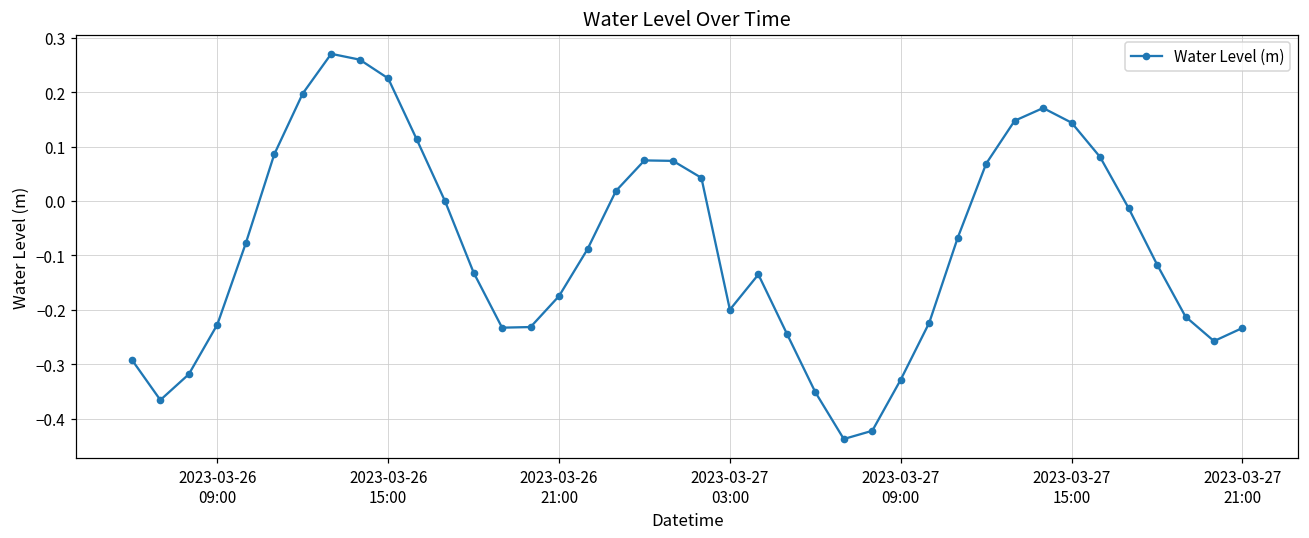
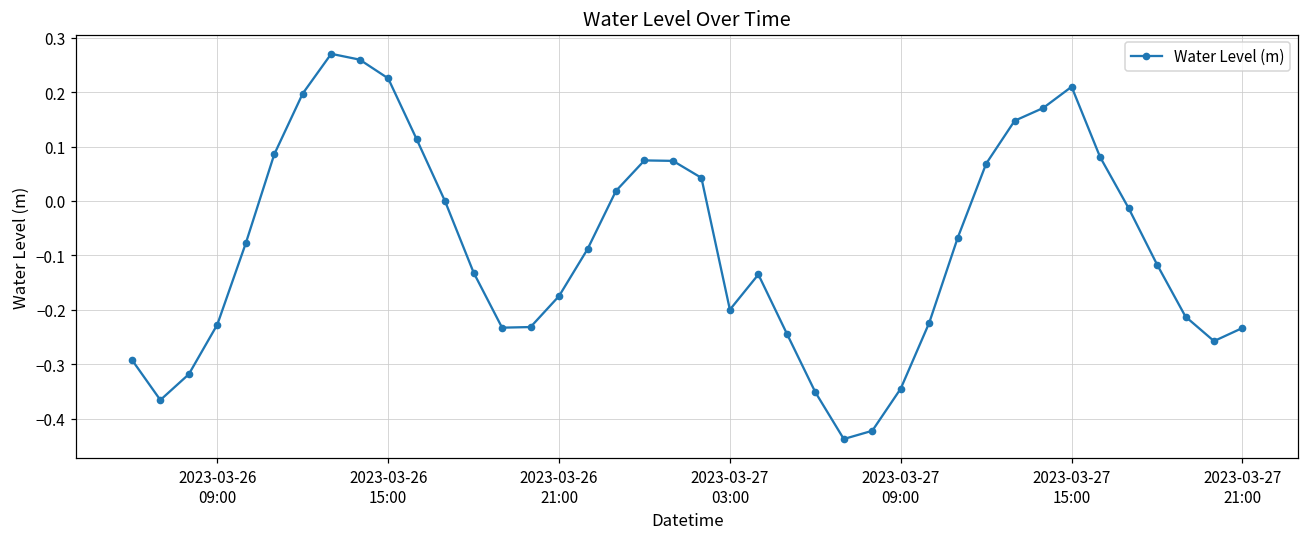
  {
    "2023-03-26 09:00": -0.23,
    "2023-03-26 15:00": 0.23,
    "2023-03-26 21:00": -0.17,
    "2023-03-27 03:00": -0.20,
-   "2023-03-27 09:00": -0.33,
-   "2023-03-27 15:00": 0.14,
+   "2023-03-27 09:00": -0.34,
+   "2023-03-27 15:00": 0.21,
    "2023-03-27 21:00": -0.23
  }
